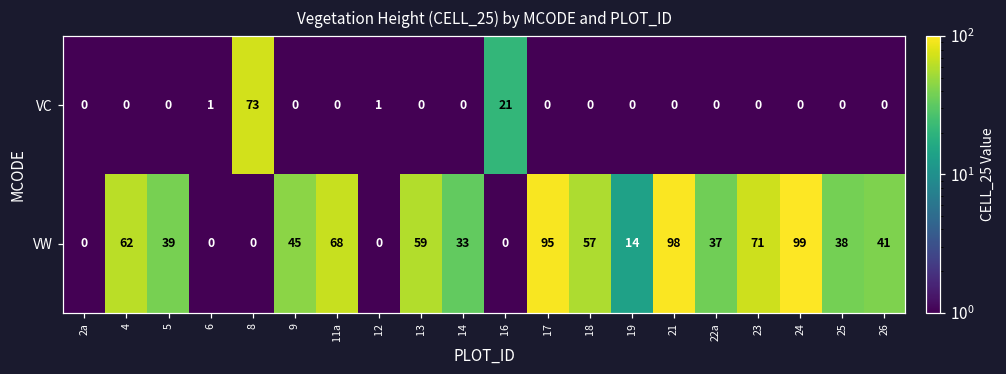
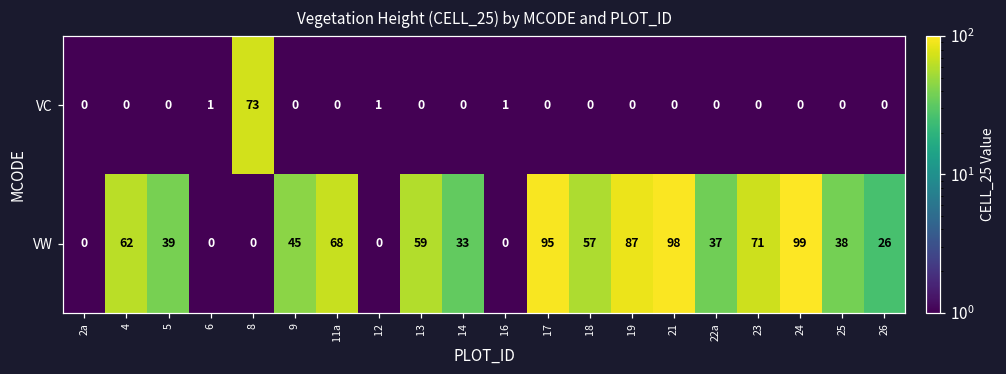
  {
    "VC": {
      "2a": 0,
      "4": 0,
      "5": 0,
      "6": 1,
      "8": 73,
      "9": 0,
      "11a": 0,
      "12": 1,
      "13": 0,
      "14": 0,
-     "16": 21,
+     "16": 1,
      "17": 0,
      "18": 0,
      "19": 0,
      "21": 0,
      "22a": 0,
      "23": 0,
      "24": 0,
      "25": 0,
      "26": 0
    },
    "VW": {
      "2a": 0,
      "4": 62,
      "5": 39,
      "6": 0,
      "8": 0,
      "9": 45,
      "11a": 68,
      "12": 0,
      "13": 59,
      "14": 33,
      "16": 0,
      "17": 95,
      "18": 57,
-     "19": 14,
+     "19": 87,
      "21": 98,
      "22a": 37,
      "23": 71,
      "24": 99,
      "25": 38,
-     "26": 41
+     "26": 26
    }
  }
